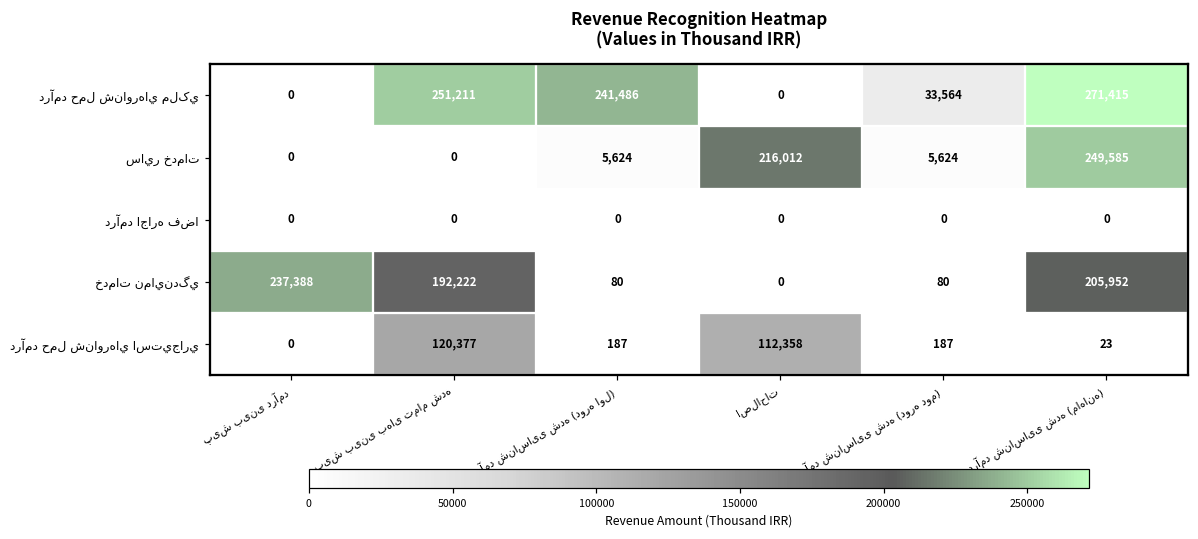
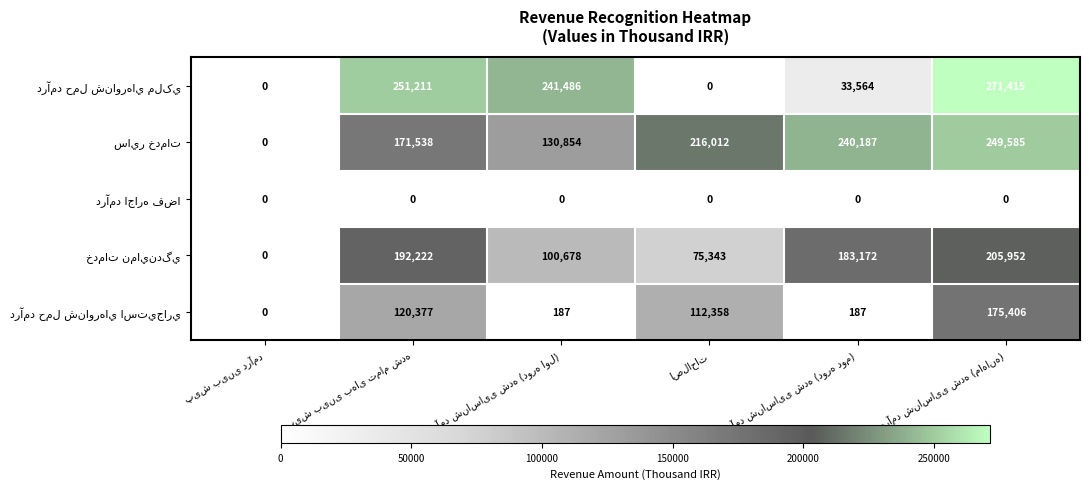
  {
    "درآمد حمل شناورهاي ملکي": {
      "پیش بینی درآمد": "0",
      "پیش بینی بهای تمام شده": "251,211",
      "درآمد شناسایی شده (دوره اول)": "241,486",
      "اصلاحات": "0",
      "درآمد شناسایی شده (دوره دوم)": "33,564",
      "درآمد شناسایی شده (ماهانه)": "271,415"
    },
    "ساير خدمات": {
      "پیش بینی درآمد": "0",
-     "پیش بینی بهای تمام شده": "0",
-     "درآمد شناسایی شده (دوره اول)": "5,624",
+     "پیش بینی بهای تمام شده": "171,538",
+     "درآمد شناسایی شده (دوره اول)": "130,854",
      "اصلاحات": "216,012",
-     "درآمد شناسایی شده (دوره دوم)": "5,624",
+     "درآمد شناسایی شده (دوره دوم)": "240,187",
      "درآمد شناسایی شده (ماهانه)": "249,585"
    },
    "درآمد اجاره فضا": {
      "پیش بینی درآمد": "0",
      "پیش بینی بهای تمام شده": "0",
      "درآمد شناسایی شده (دوره اول)": "0",
      "اصلاحات": "0",
      "درآمد شناسایی شده (دوره دوم)": "0",
      "درآمد شناسایی شده (ماهانه)": "0"
    },
    "خدمات نمايندگي": {
-     "پیش بینی درآمد": "237,388",
+     "پیش بینی درآمد": "0",
      "پیش بینی بهای تمام شده": "192,222",
-     "درآمد شناسایی شده (دوره اول)": "80",
-     "اصلاحات": "0",
-     "درآمد شناسایی شده (دوره دوم)": "80",
+     "درآمد شناسایی شده (دوره اول)": "100,678",
+     "اصلاحات": "75,343",
+     "درآمد شناسایی شده (دوره دوم)": "183,172",
      "درآمد شناسایی شده (ماهانه)": "205,952"
    },
    "درآمد حمل شناورهاي استيجاري": {
      "پیش بینی درآمد": "0",
      "پیش بینی بهای تمام شده": "120,377",
      "درآمد شناسایی شده (دوره اول)": "187",
      "اصلاحات": "112,358",
      "درآمد شناسایی شده (دوره دوم)": "187",
-     "درآمد شناسایی شده (ماهانه)": "23"
+     "درآمد شناسایی شده (ماهانه)": "175,406"
    }
  }
